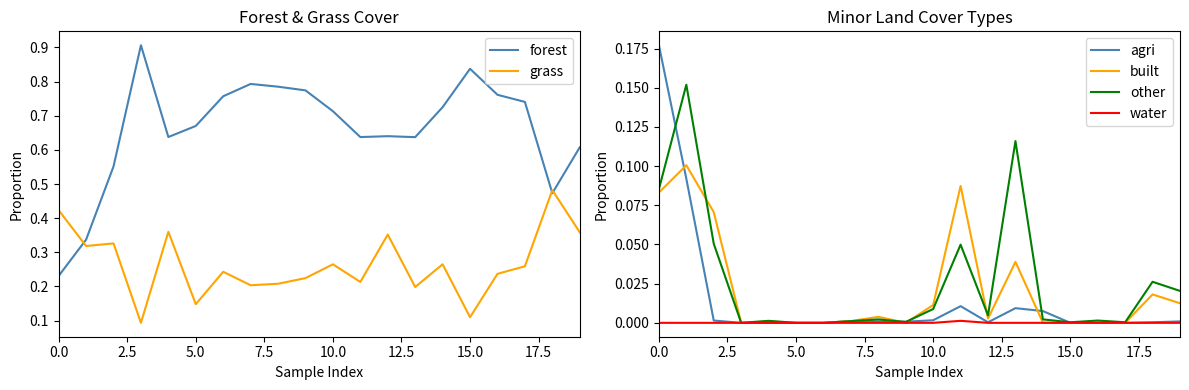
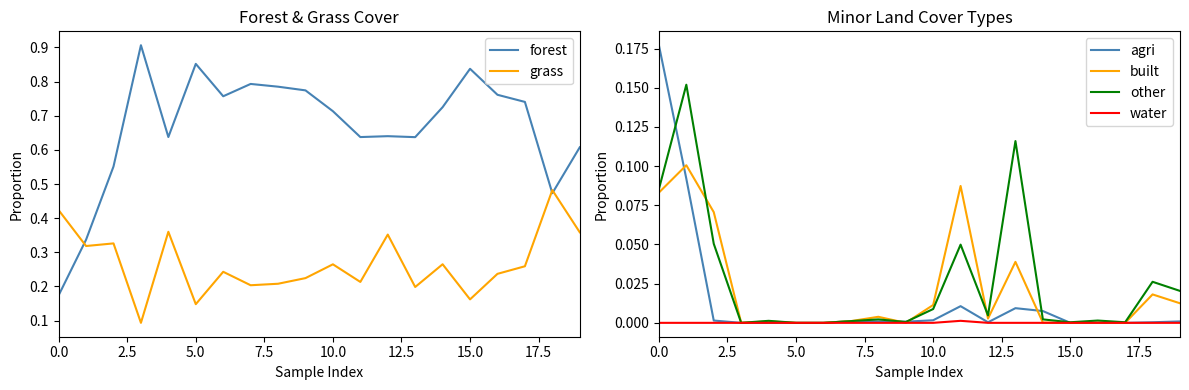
  {
    "Forest & Grass Cover": {
      "forest": {
-       "0.0": 0.23,
-       "5.0": 0.67,
+       "0.0": 0.17,
+       "5.0": 0.85,
        "10.0": 0.71,
        "15.0": 0.84
      },
      "grass": {
        "0.0": 0.42,
        "5.0": 0.15,
        "10.0": 0.26,
-       "15.0": 0.11
+       "15.0": 0.16
      }
    },
    "Minor Land Cover Types": {
      "agri": {
        "0.0": 0.177
      },
      "built": {
        "0.0": 0.083,
        "10.0": 0.011
      },
      "other": {
        "0.0": 0.085,
        "10.0": 0.009
      },
      "water": {
        "0.0": 0.000
      }
    }
  }
